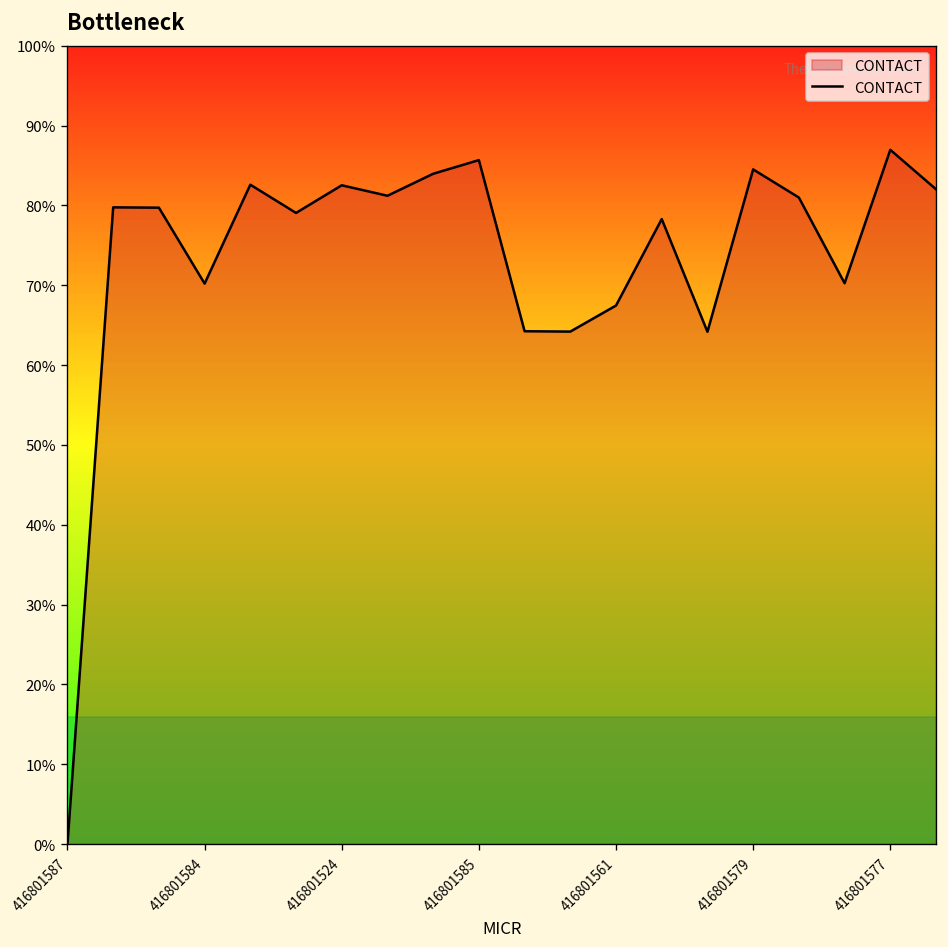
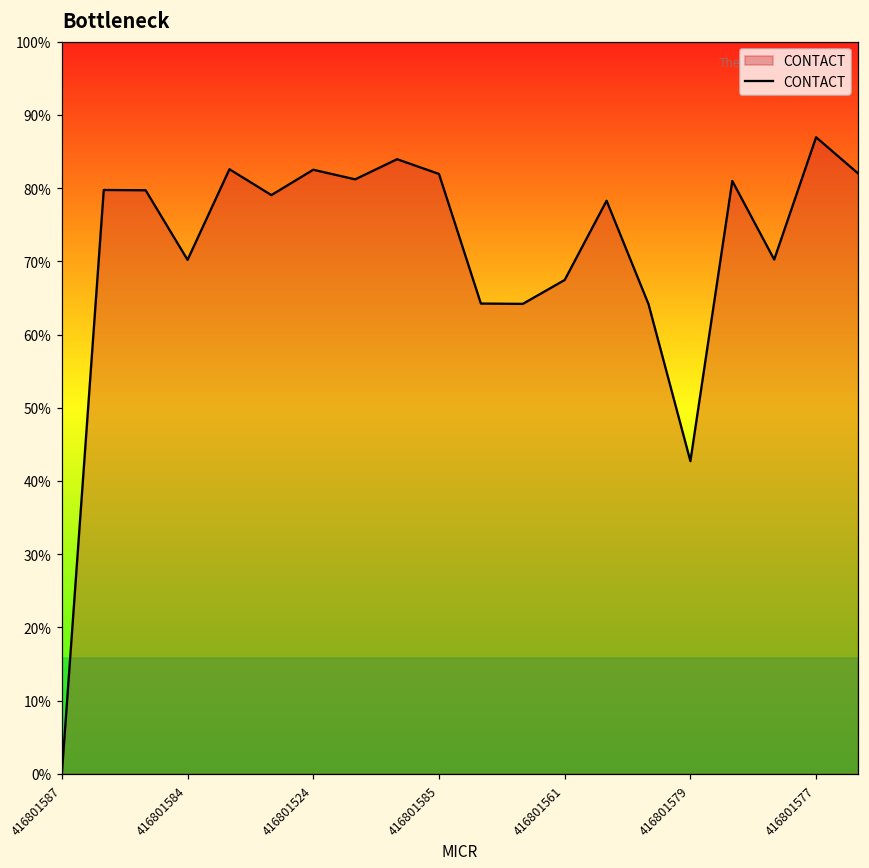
  {
    "416801587": "0%",
    "416801584": "70%",
    "416801524": "83%",
-   "416801585": "86%",
+   "416801585": "82%",
    "416801561": "67%",
-   "416801579": "85%",
+   "416801579": "43%",
    "416801577": "87%"
  }
